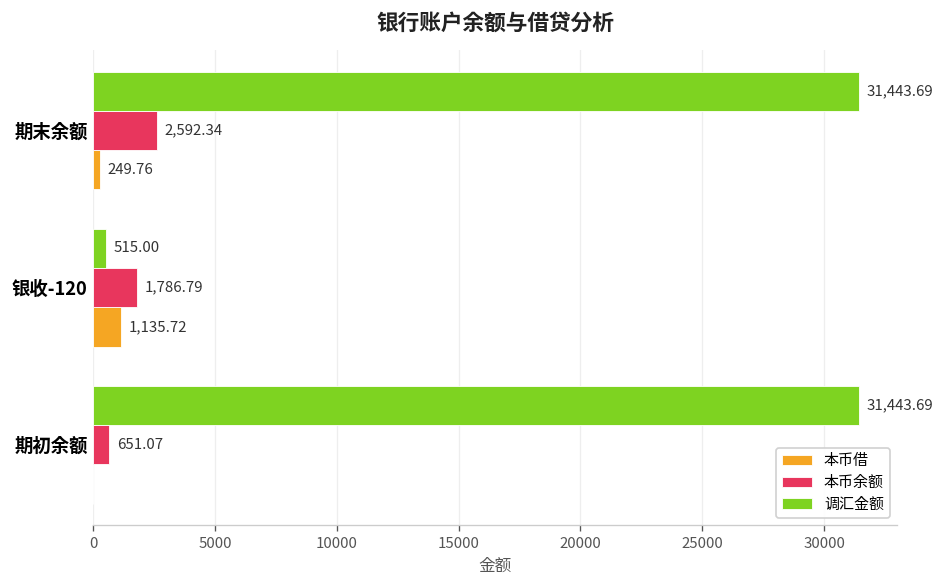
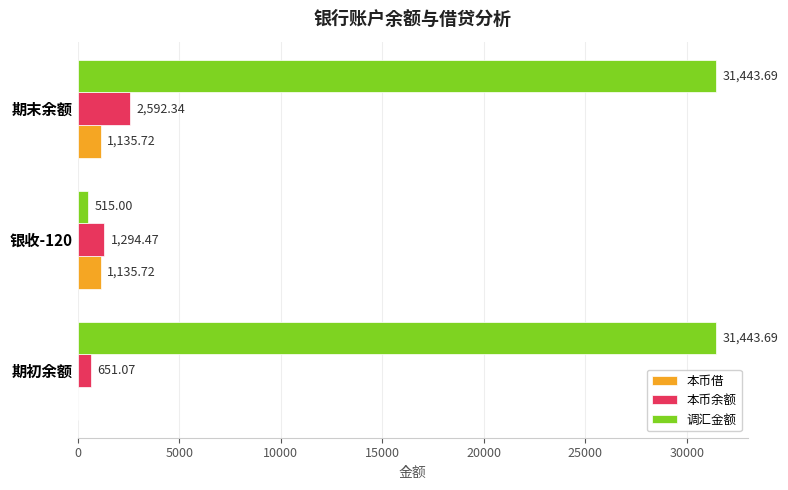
  {
    "本币借": {
-     "期末余额": "249.76",
+     "期末余额": "1,135.72",
      "银收-120": "1,135.72"
    },
    "本币余额": {
      "期末余额": "2,592.34",
-     "银收-120": "1,786.79",
+     "银收-120": "1,294.47",
      "期初余额": "651.07"
    },
    "调汇金额": {
      "期末余额": "31,443.69",
      "银收-120": "515.00",
      "期初余额": "31,443.69"
    }
  }
